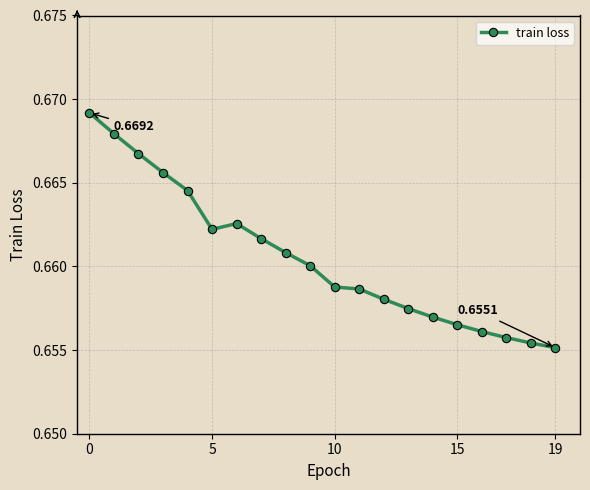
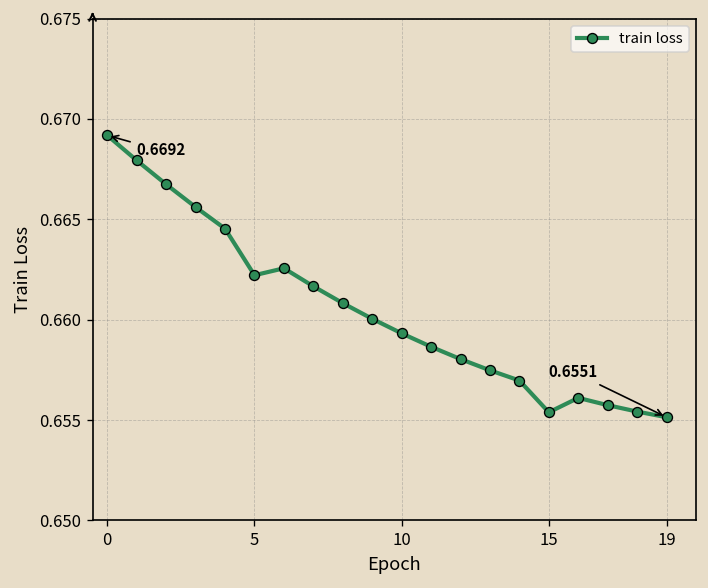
  {
    "5": 0.6622,
-   "10": 0.6588,
-   "15": 0.6565,
+   "10": 0.6593,
+   "15": 0.6554,
    "19": 0.6551
  }
